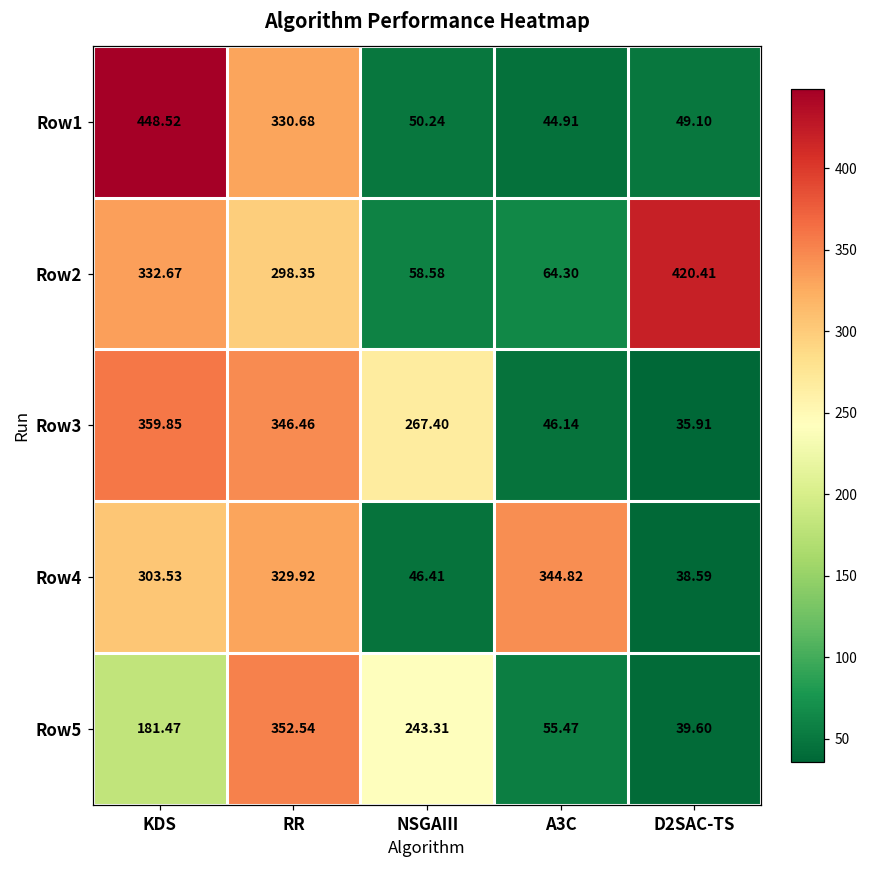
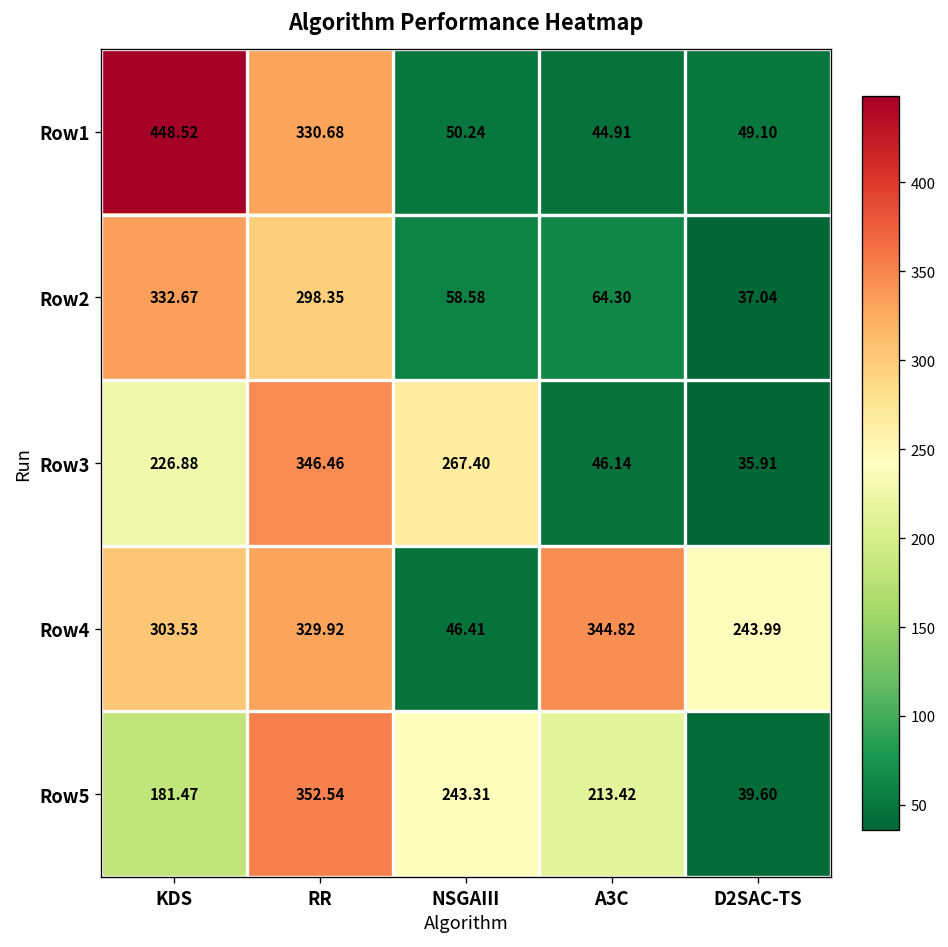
  {
    "Row1": {
      "KDS": 448.52,
      "RR": 330.68,
      "NSGAIII": 50.24,
      "A3C": 44.91,
      "D2SAC-TS": 49.10
    },
    "Row2": {
      "KDS": 332.67,
      "RR": 298.35,
      "NSGAIII": 58.58,
      "A3C": 64.30,
-     "D2SAC-TS": 420.41
+     "D2SAC-TS": 37.04
    },
    "Row3": {
-     "KDS": 359.85,
+     "KDS": 226.88,
      "RR": 346.46,
      "NSGAIII": 267.40,
      "A3C": 46.14,
      "D2SAC-TS": 35.91
    },
    "Row4": {
      "KDS": 303.53,
      "RR": 329.92,
      "NSGAIII": 46.41,
      "A3C": 344.82,
-     "D2SAC-TS": 38.59
+     "D2SAC-TS": 243.99
    },
    "Row5": {
      "KDS": 181.47,
      "RR": 352.54,
      "NSGAIII": 243.31,
-     "A3C": 55.47,
+     "A3C": 213.42,
      "D2SAC-TS": 39.60
    }
  }
